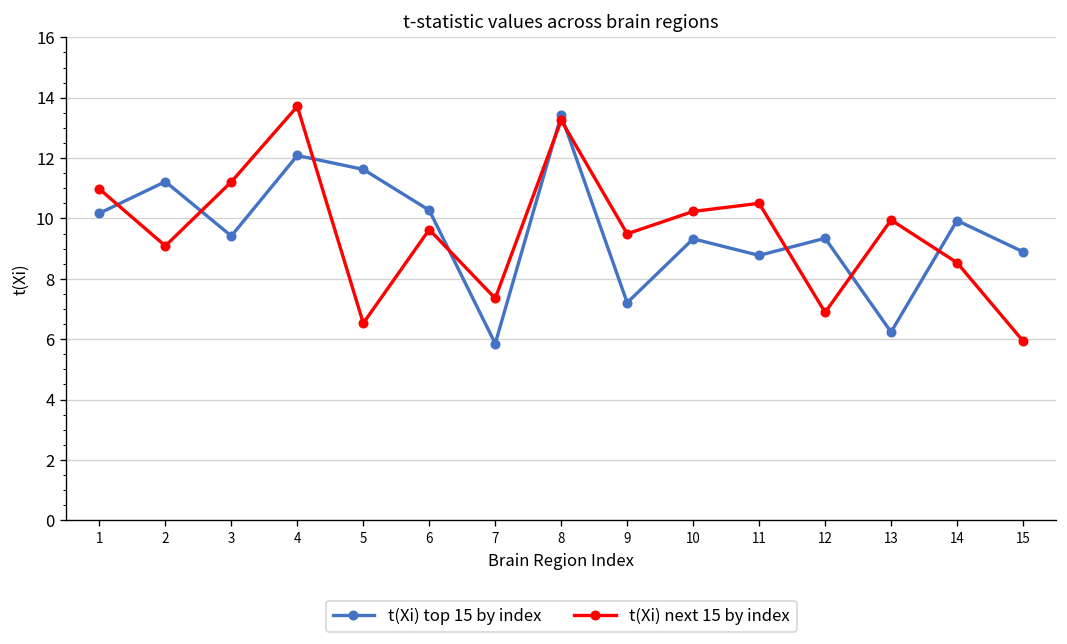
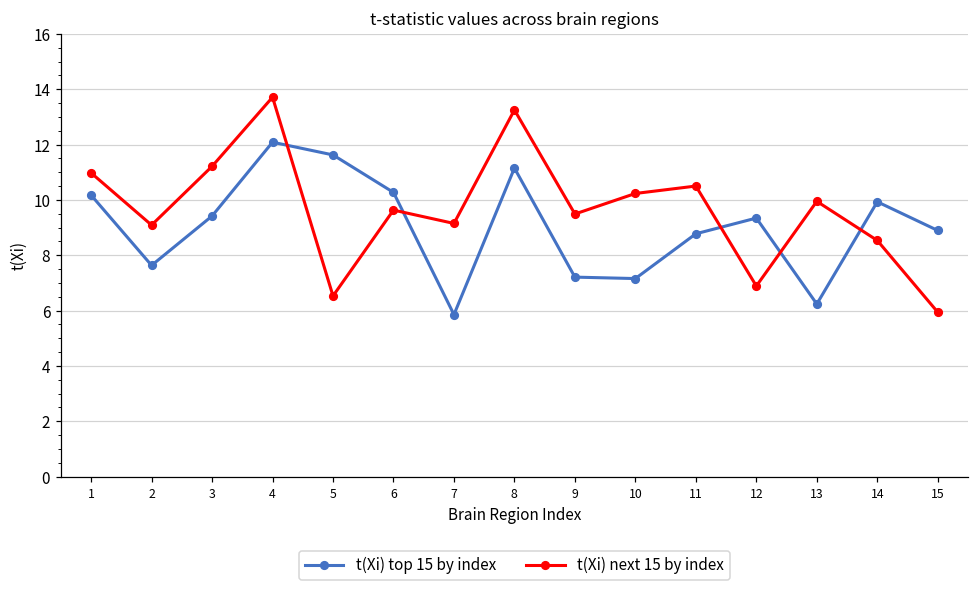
  {
    "t(Xi) top 15 by index": {
      "1": 10.2,
-     "2": 11.2,
+     "2": 7.6,
      "3": 9.4,
      "4": 12.1,
      "5": 11.6,
      "6": 10.3,
      "7": 5.9,
-     "8": 13.4,
+     "8": 11.2,
      "9": 7.2,
-     "10": 9.3,
+     "10": 7.2,
      "11": 8.8,
      "12": 9.3,
      "13": 6.2,
      "14": 9.9,
      "15": 8.9
    },
    "t(Xi) next 15 by index": {
      "1": 11.0,
      "2": 9.1,
      "3": 11.2,
      "4": 13.7,
      "5": 6.5,
      "6": 9.6,
-     "7": 7.4,
+     "7": 9.1,
      "8": 13.3,
      "9": 9.5,
      "10": 10.2,
      "11": 10.5,
      "12": 6.9,
      "13": 9.9,
      "14": 8.5,
      "15": 5.9
    }
  }
